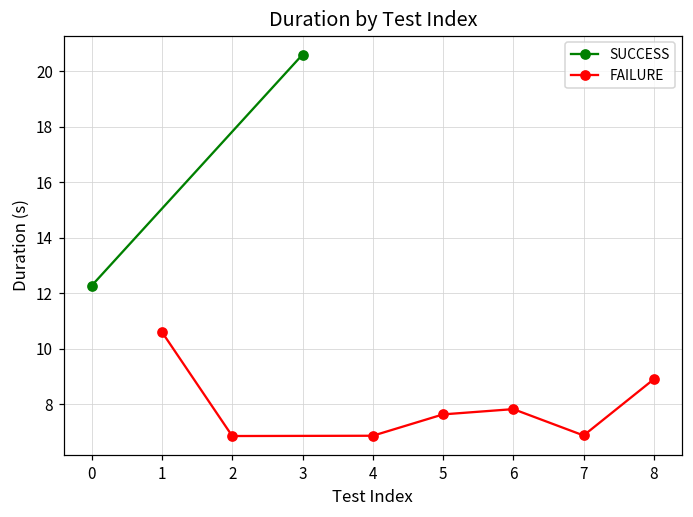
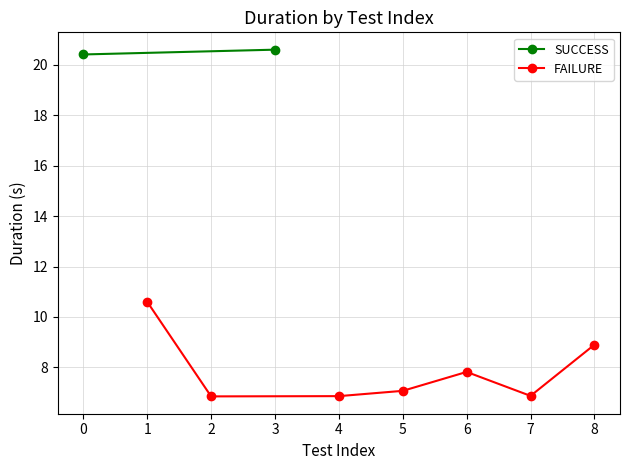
  {
    "SUCCESS": {
-     "0": 12.3,
+     "0": 20.4,
      "3": 20.6
    },
    "FAILURE": {
      "1": 10.6,
      "2": 6.9,
      "4": 6.9,
-     "5": 7.6,
+     "5": 7.1,
      "6": 7.8,
      "7": 6.9,
      "8": 8.9
    }
  }
